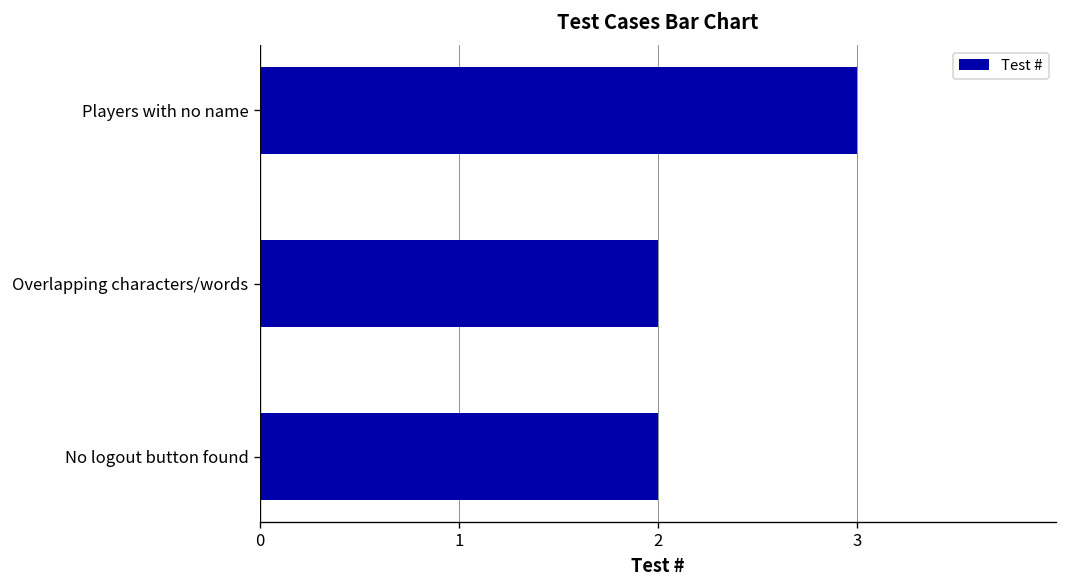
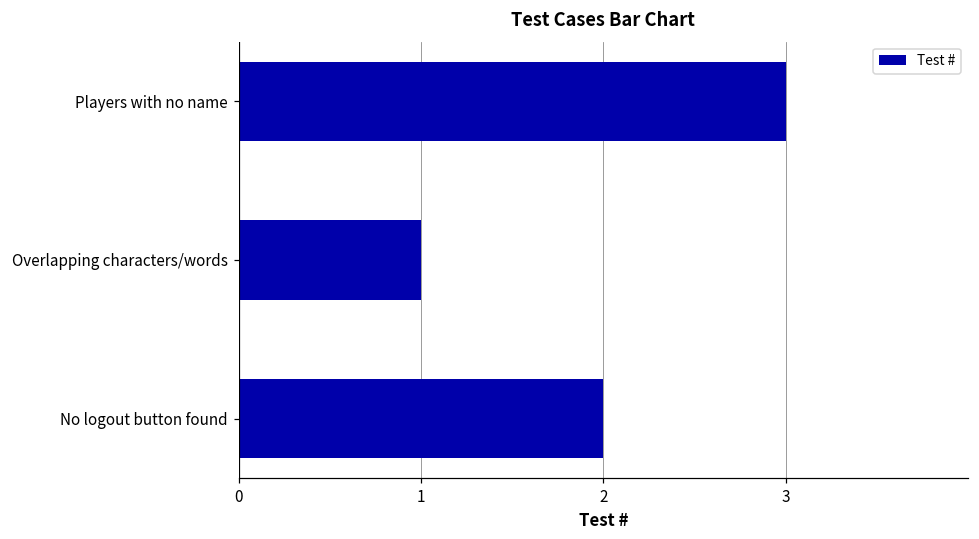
  {
    "Players with no name": 3,
-   "Overlapping characters/words": 2,
+   "Overlapping characters/words": 1,
    "No logout button found": 2
  }
